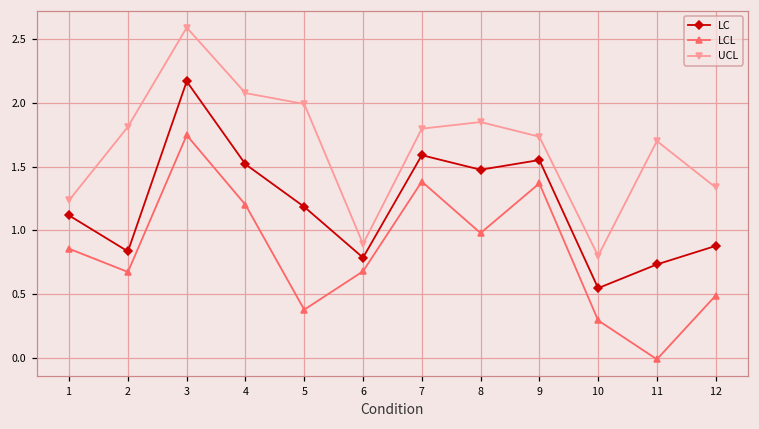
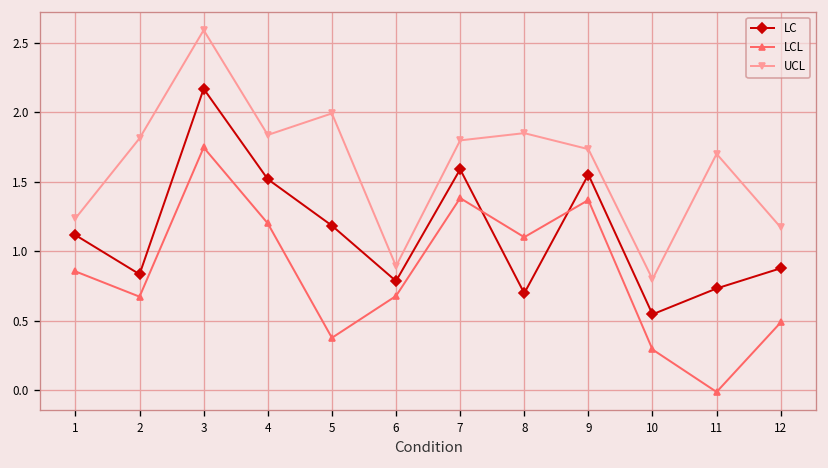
  {
    "LC": {
      "1": 1.12,
      "2": 0.83,
      "3": 2.17,
      "4": 1.52,
      "5": 1.18,
      "6": 0.79,
      "7": 1.59,
-     "8": 1.48,
+     "8": 0.70,
      "9": 1.55,
      "10": 0.55,
      "11": 0.73,
      "12": 0.88
    },
    "LCL": {
      "1": 0.85,
      "2": 0.67,
      "3": 1.75,
      "4": 1.20,
      "5": 0.38,
      "6": 0.68,
      "7": 1.38,
-     "8": 0.98,
+     "8": 1.10,
      "9": 1.37,
      "10": 0.29,
      "11": -0.01,
      "12": 0.49
    },
    "UCL": {
      "1": 1.24,
      "2": 1.81,
      "3": 2.59,
-     "4": 2.08,
+     "4": 1.84,
      "5": 1.99,
      "6": 0.89,
      "7": 1.80,
      "8": 1.85,
      "9": 1.73,
      "10": 0.80,
      "11": 1.70,
-     "12": 1.34
+     "12": 1.17
    }
  }
